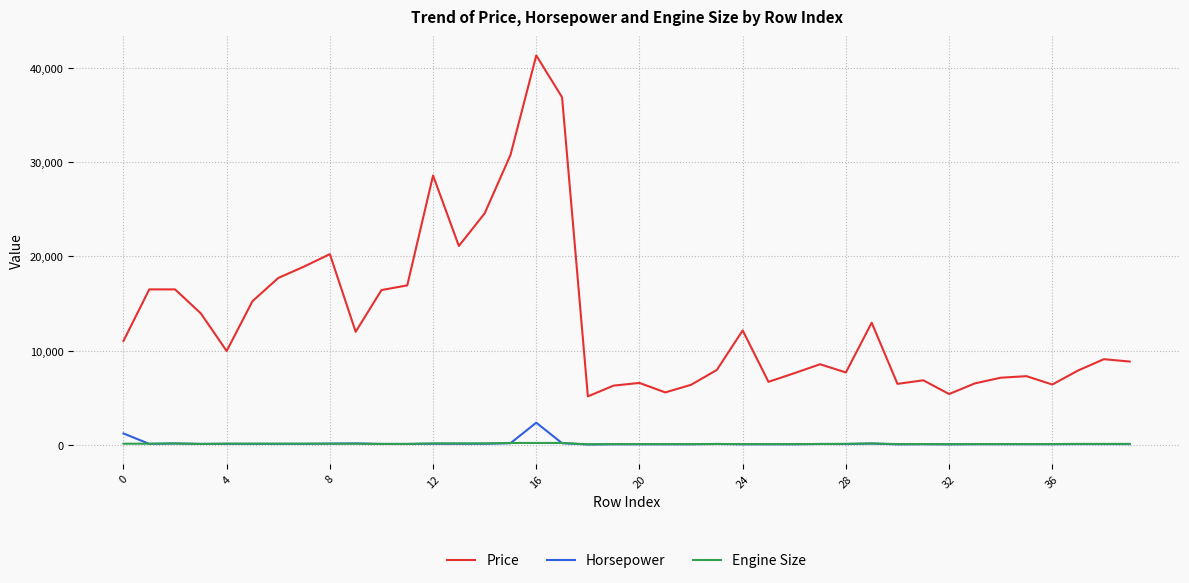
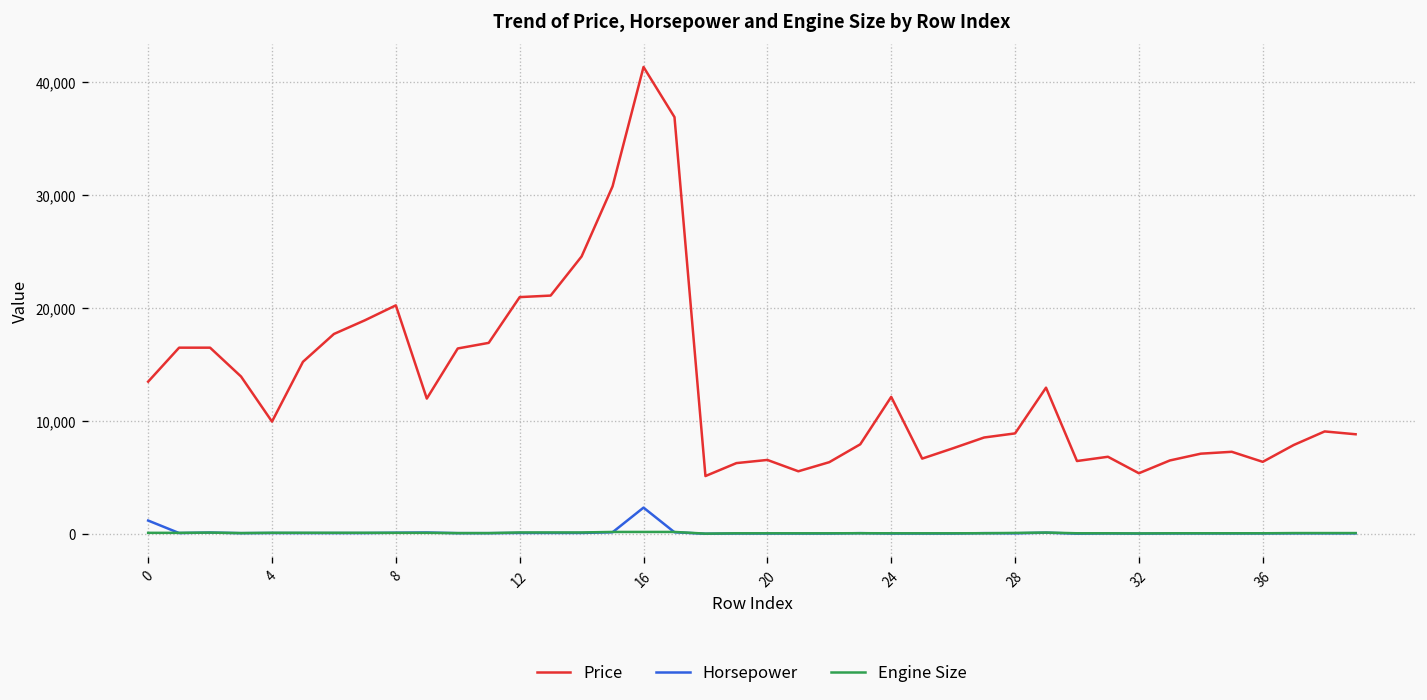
  {
    "Price": {
-     "0": "11,000",
+     "0": "13,000",
      "4": "10,000",
      "8": "20,000",
-     "12": "29,000",
+     "12": "21,000",
      "16": "41,000",
      "20": "7,000",
      "24": "12,000",
-     "28": "8,000",
+     "28": "9,000",
      "32": "5,000",
      "36": "6,000"
    },
    "Horsepower": {
      "0": "1,000",
      "16": "2,000"
    },
    "Engine Size": {
      "0": "0",
      "16": "0"
    }
  }
